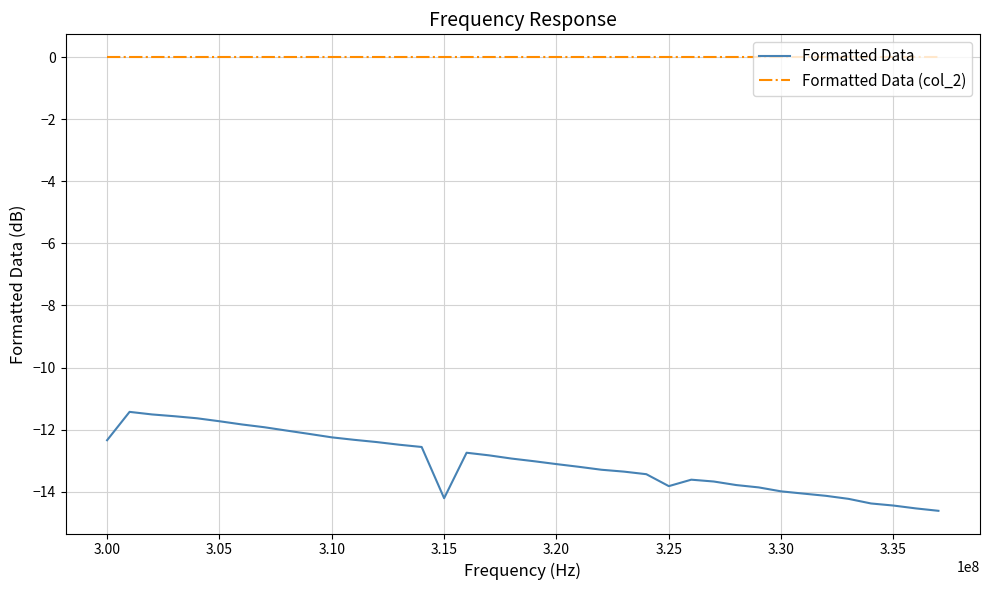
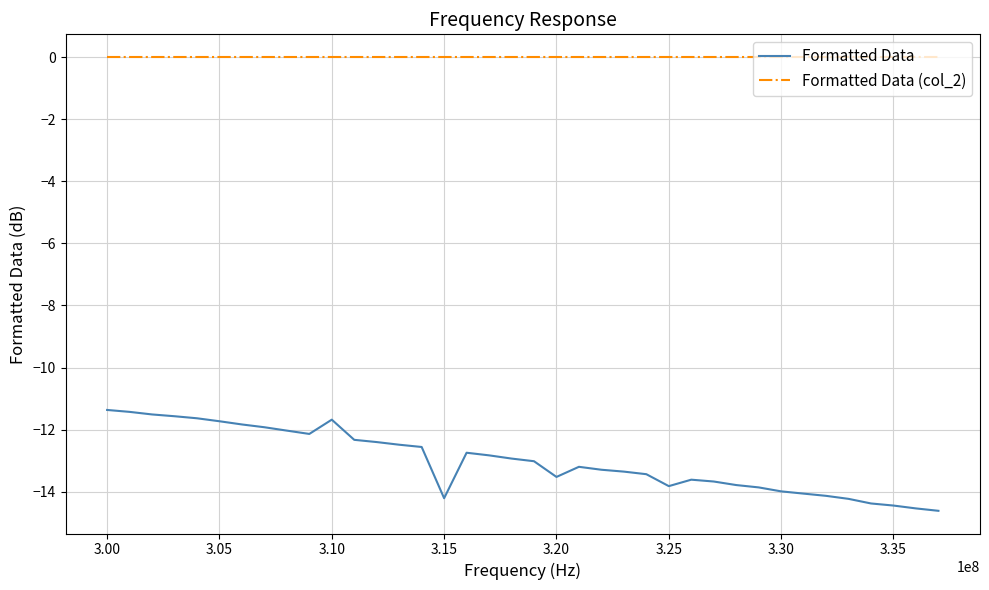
  {
    "Formatted Data": {
-     "3.00": -12.3,
+     "3.00": -11.4,
      "3.05": -11.7,
-     "3.10": -12.2,
+     "3.10": -11.7,
      "3.15": -14.2,
-     "3.20": -13.1,
+     "3.20": -13.5,
      "3.25": -13.8,
      "3.30": -14.0,
      "3.35": -14.4
    },
    "Formatted Data (col_2)": {
      "3.00": 0.0,
      "3.05": 0.0,
      "3.10": 0.0,
      "3.15": 0.0,
      "3.20": 0.0,
      "3.25": 0.0
    }
  }
